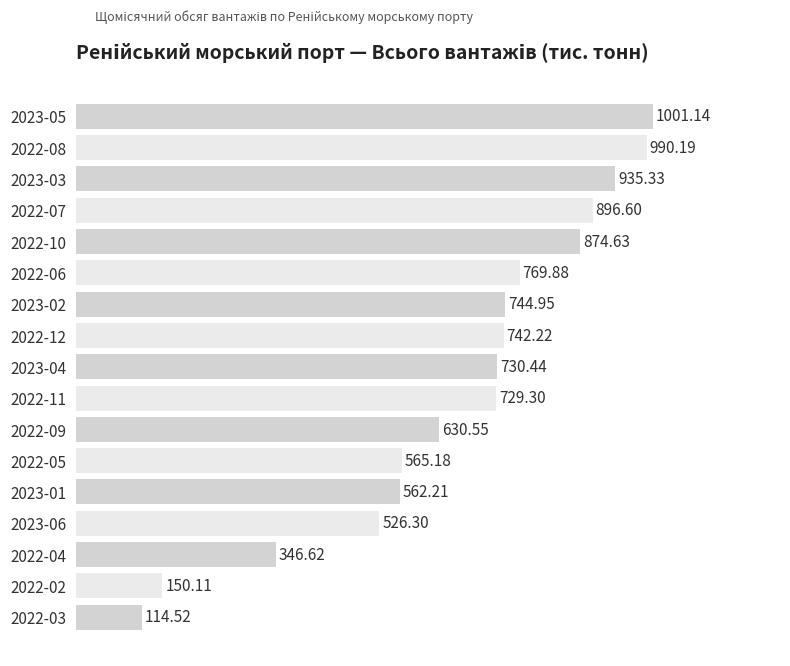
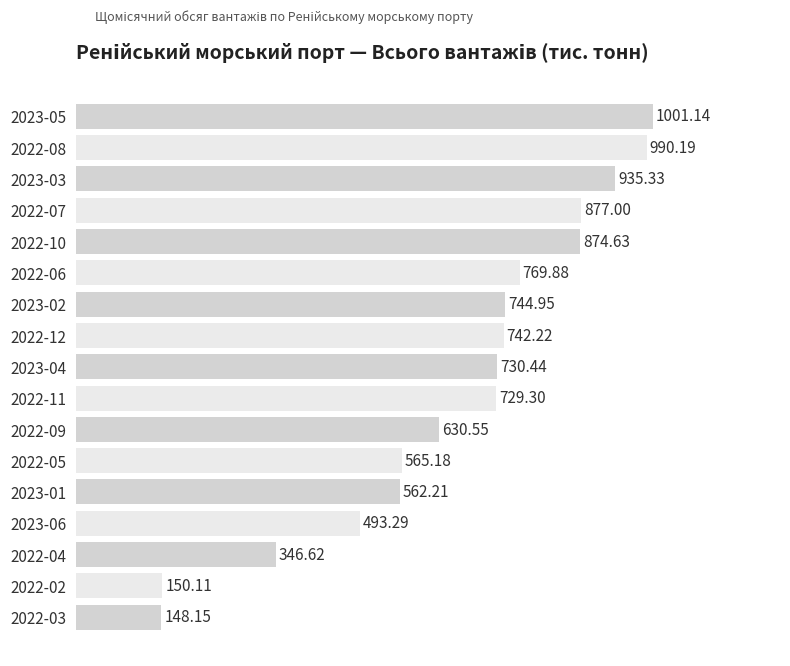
  {
    "2023-05": 1001.14,
    "2022-08": 990.19,
    "2023-03": 935.33,
-   "2022-07": 896.60,
+   "2022-07": 877.00,
    "2022-10": 874.63,
    "2022-06": 769.88,
    "2023-02": 744.95,
    "2022-12": 742.22,
    "2023-04": 730.44,
    "2022-11": 729.30,
    "2022-09": 630.55,
    "2022-05": 565.18,
    "2023-01": 562.21,
-   "2023-06": 526.30,
+   "2023-06": 493.29,
    "2022-04": 346.62,
    "2022-02": 150.11,
-   "2022-03": 114.52
+   "2022-03": 148.15
  }
